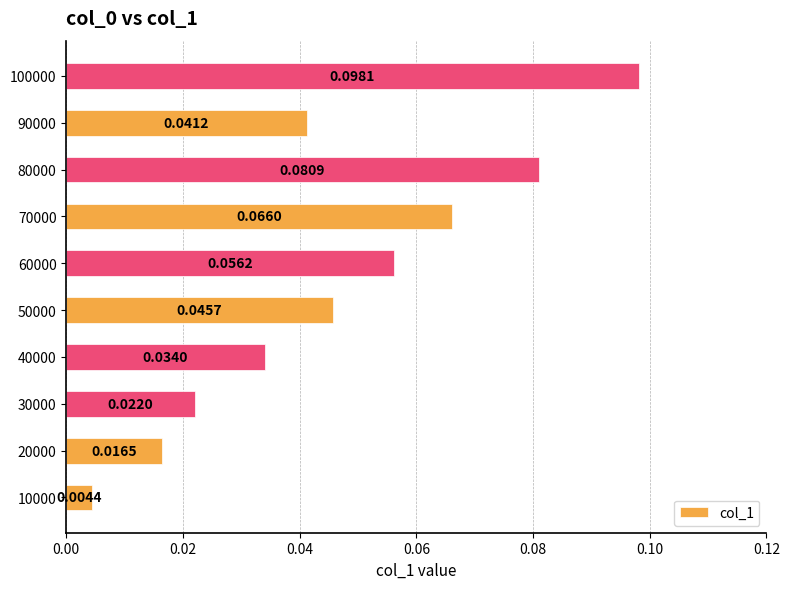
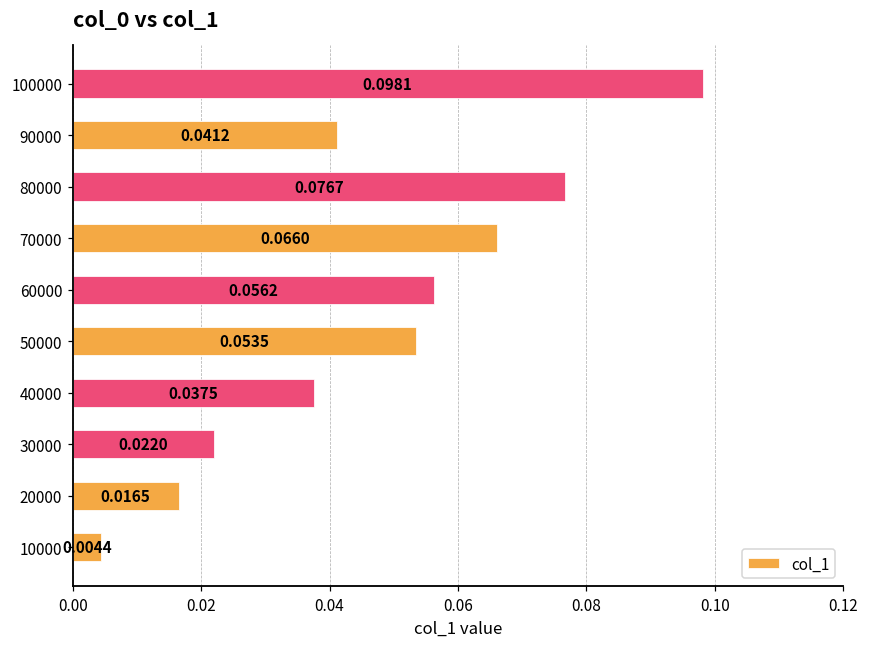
  {
    "100000": 0.0981,
    "90000": 0.0412,
-   "80000": 0.0809,
+   "80000": 0.0767,
    "70000": 0.0660,
    "60000": 0.0562,
-   "50000": 0.0457,
-   "40000": 0.0340,
+   "50000": 0.0535,
+   "40000": 0.0375,
    "30000": 0.0220,
    "20000": 0.0165,
    "10000": 0.0044
  }
